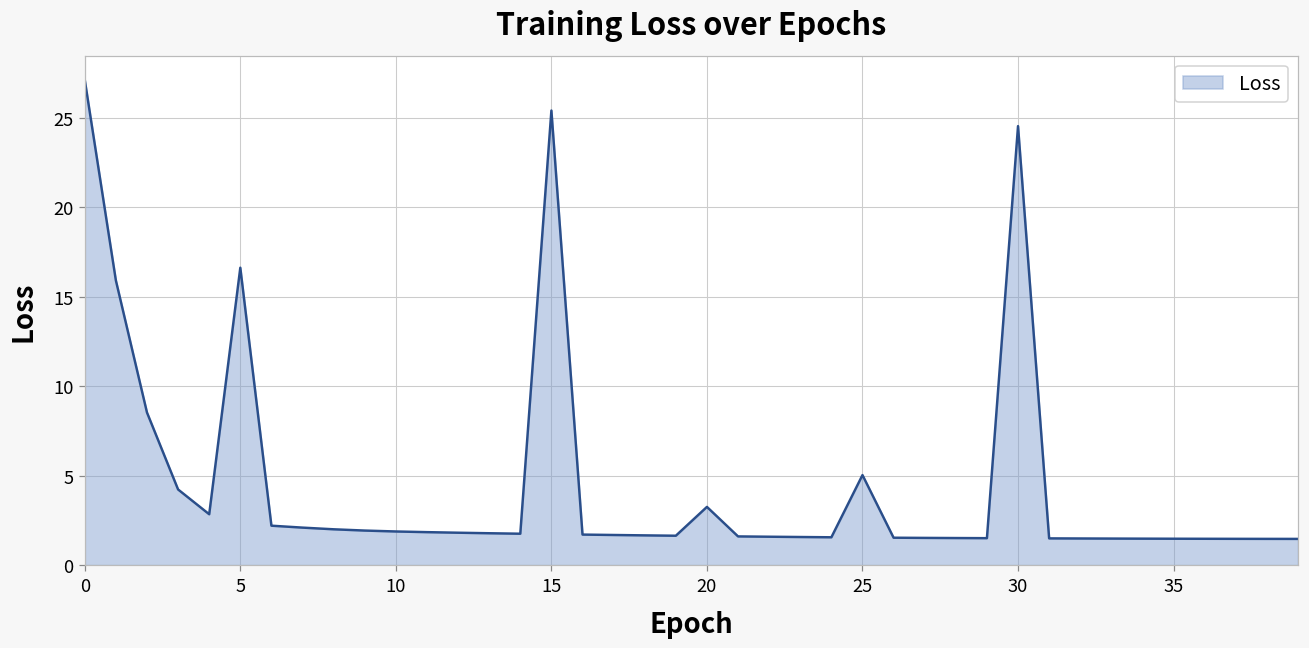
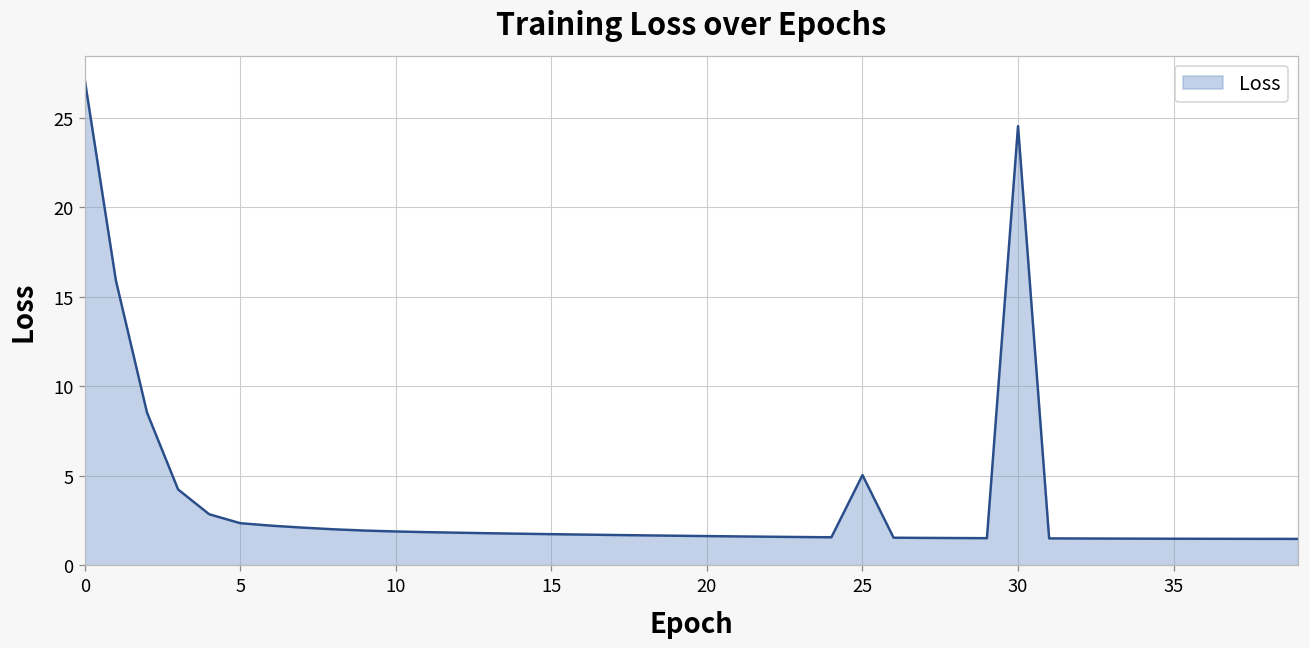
  {
    "0": 27.1,
-   "5": 16.6,
+   "5": 2.3,
    "10": 1.9,
-   "15": 25.4,
-   "20": 3.3,
+   "15": 1.7,
+   "20": 1.6,
    "25": 5.0,
    "30": 24.5,
    "35": 1.5
  }
